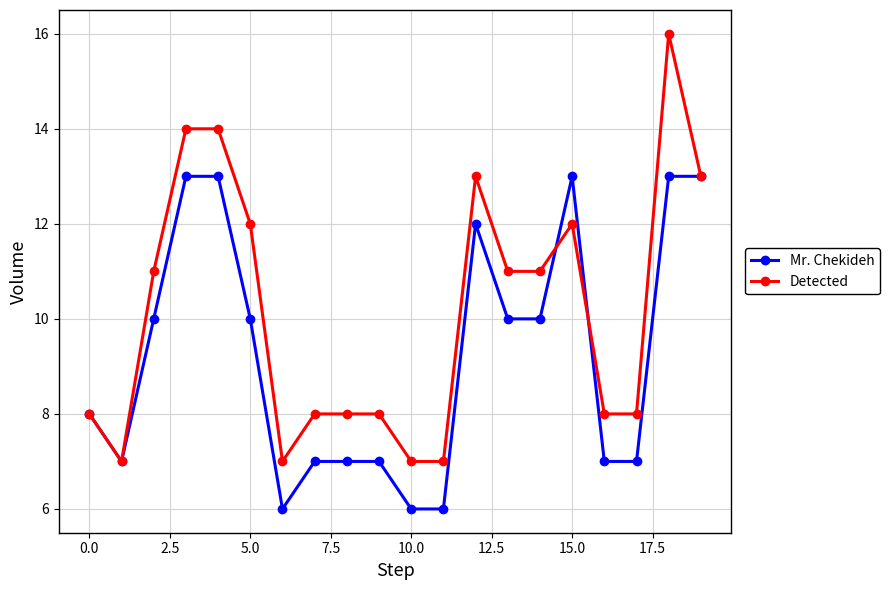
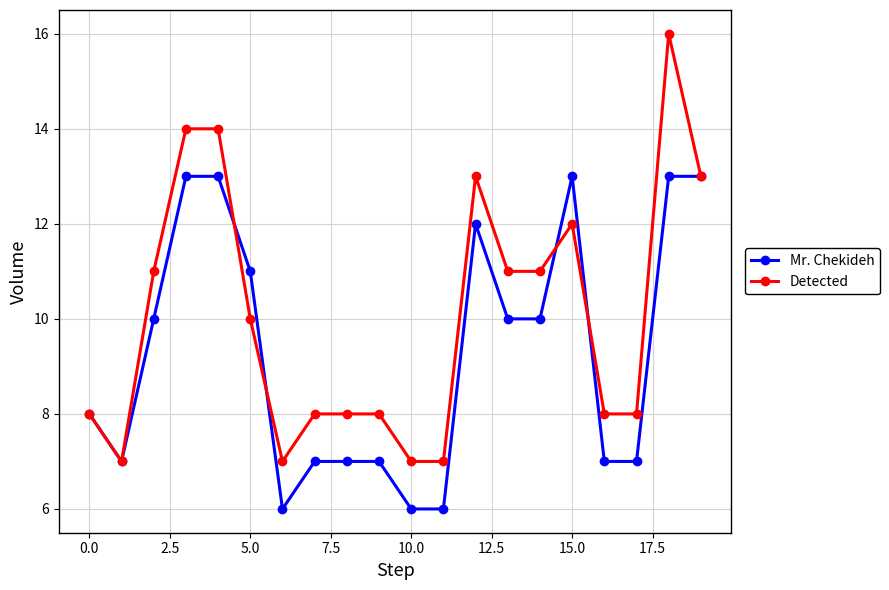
  {
    "Mr. Chekideh": {
-     "5.0": 10,
+     "5.0": 11,
      "10.0": 6,
      "15.0": 13
    },
    "Detected": {
-     "5.0": 12,
+     "5.0": 10,
      "10.0": 7,
      "15.0": 12
    }
  }
